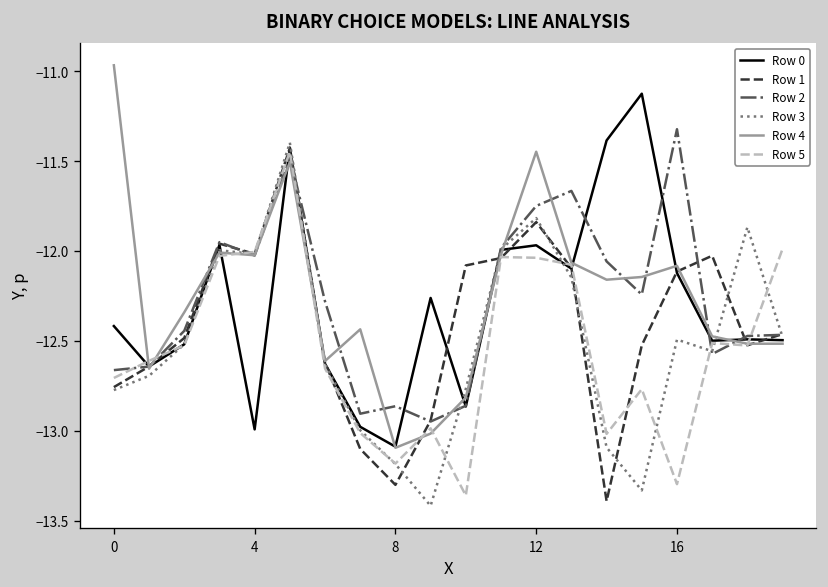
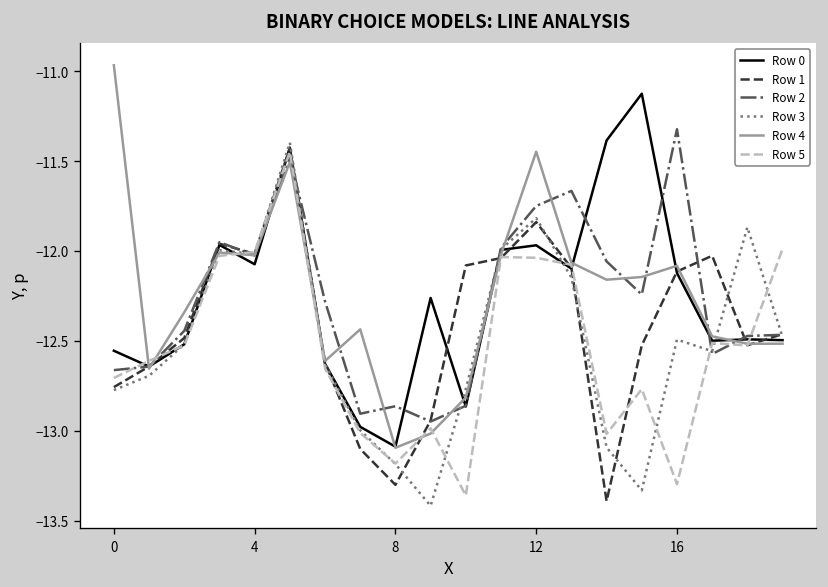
  {
    "Row 0": {
-     "0": -12.42,
-     "4": -12.99,
+     "0": -12.56,
+     "4": -12.07,
      "12": -11.97
    }
  }
